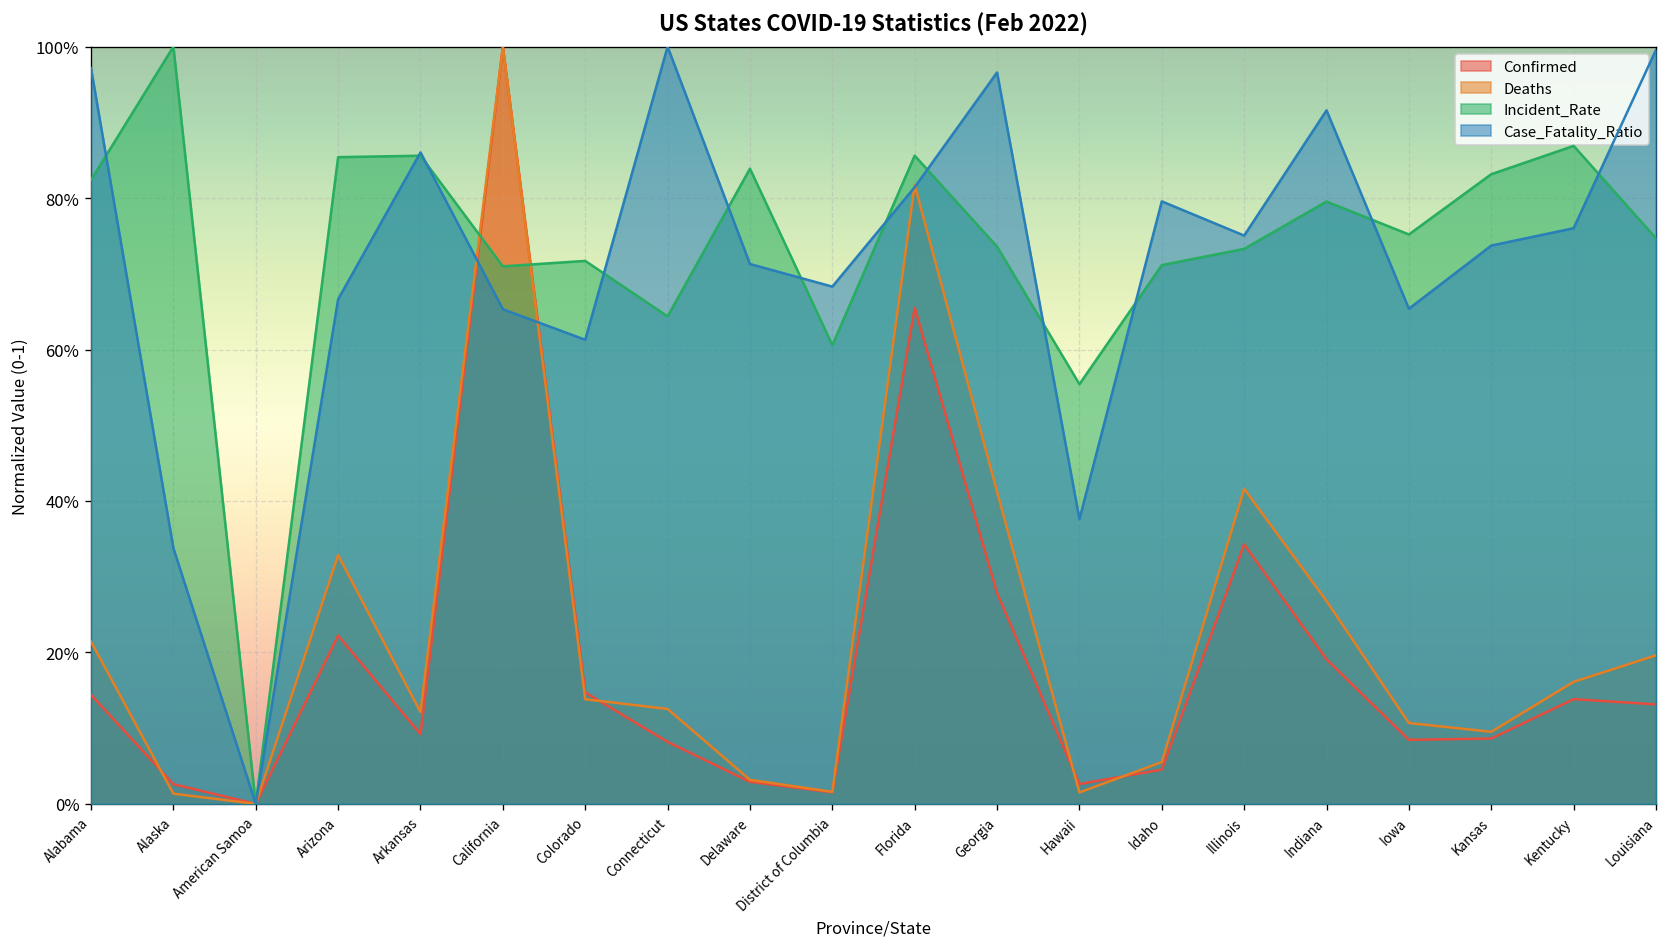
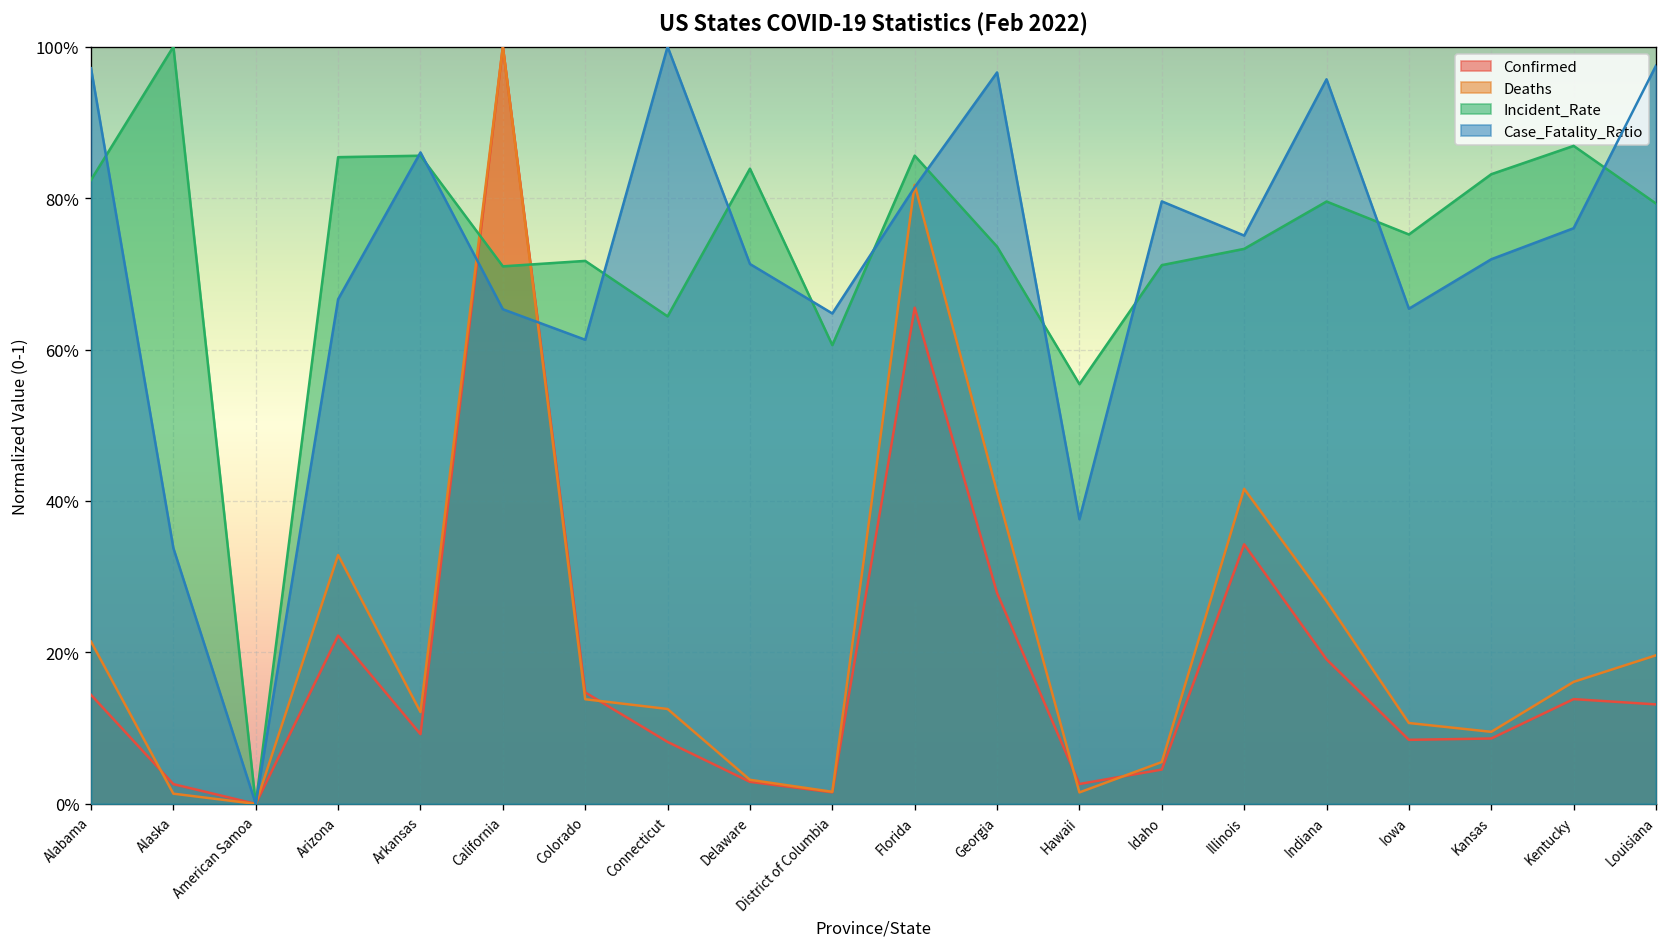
  {
    "Incident_Rate": {
      "Alabama": "82%",
      "Alaska": "100%",
      "Arizona": "85%",
      "Arkansas": "86%",
      "California": "71%",
      "Colorado": "72%",
      "Connecticut": "64%",
      "Delaware": "84%",
      "District of Columbia": "61%",
      "Florida": "86%",
      "Georgia": "74%",
      "Hawaii": "55%",
      "Idaho": "71%",
      "Illinois": "73%",
      "Indiana": "80%",
      "Iowa": "75%",
      "Kansas": "83%",
-     "Louisiana": "75%"
+     "Louisiana": "79%"
    },
    "Case_Fatality_Ratio": {
      "Alabama": "97%",
      "Alaska": "34%",
      "Arizona": "67%",
      "Arkansas": "86%",
      "California": "65%",
      "Colorado": "61%",
      "Connecticut": "100%",
      "Delaware": "71%",
-     "District of Columbia": "68%",
+     "District of Columbia": "65%",
      "Georgia": "97%",
      "Hawaii": "38%",
      "Idaho": "80%",
      "Illinois": "75%",
-     "Indiana": "92%",
+     "Indiana": "96%",
      "Iowa": "65%",
-     "Kansas": "74%",
+     "Kansas": "72%",
      "Kentucky": "76%",
-     "Louisiana": "100%"
+     "Louisiana": "97%"
    }
  }
